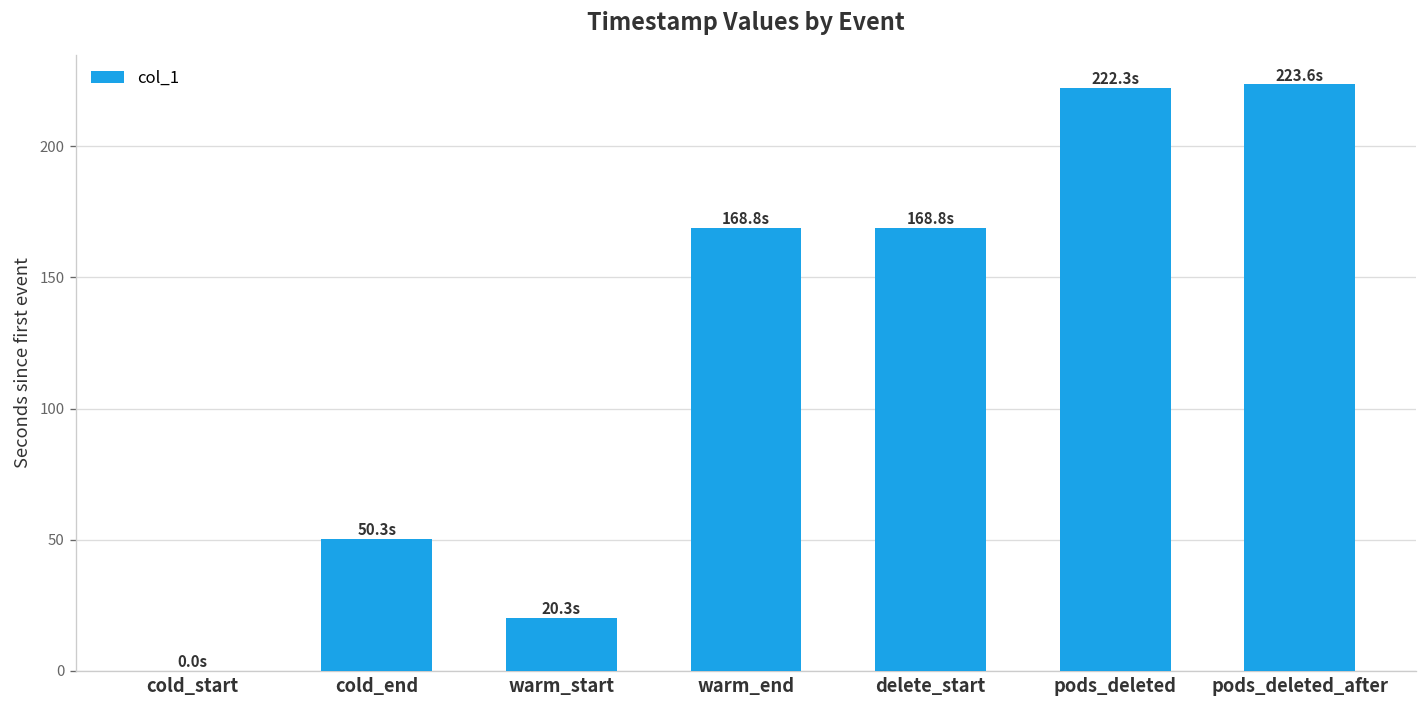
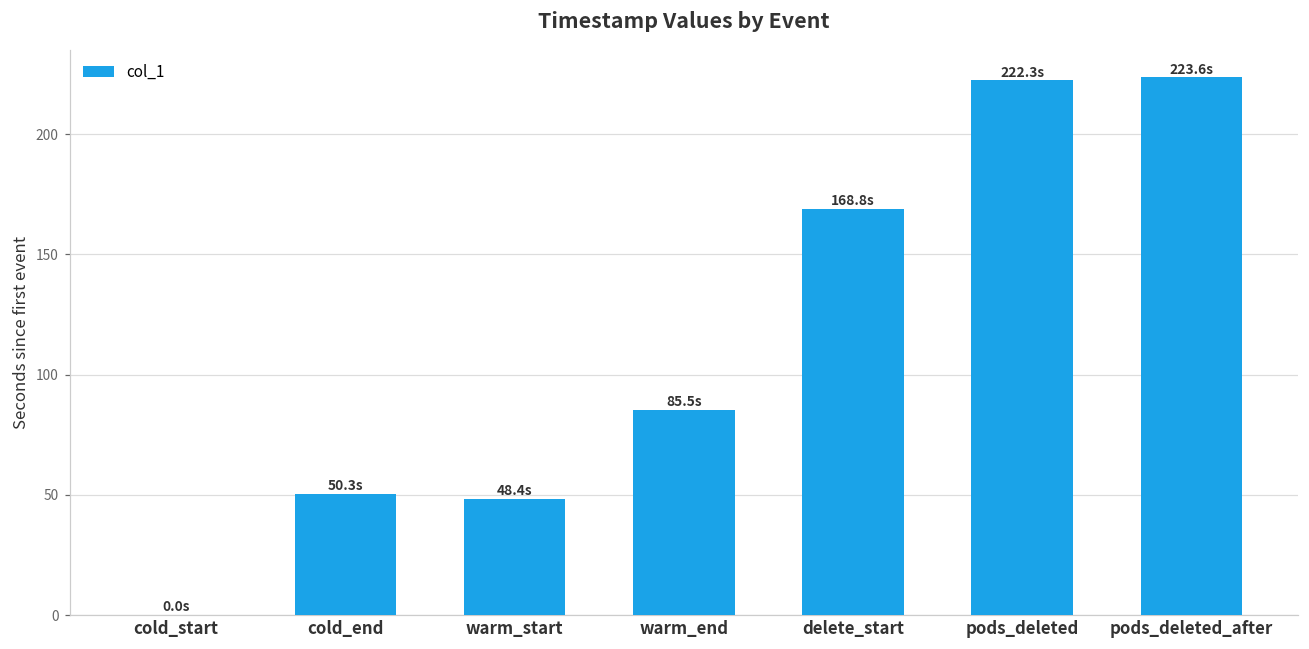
  {
    "cold_start": "0.0s",
    "cold_end": "50.3s",
-   "warm_start": "20.3s",
-   "warm_end": "168.8s",
+   "warm_start": "48.4s",
+   "warm_end": "85.5s",
    "delete_start": "168.8s",
    "pods_deleted": "222.3s",
    "pods_deleted_after": "223.6s"
  }
